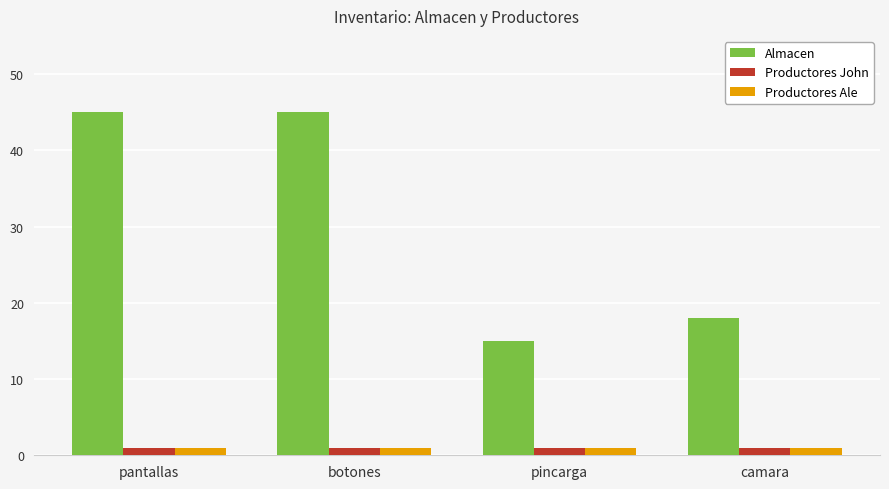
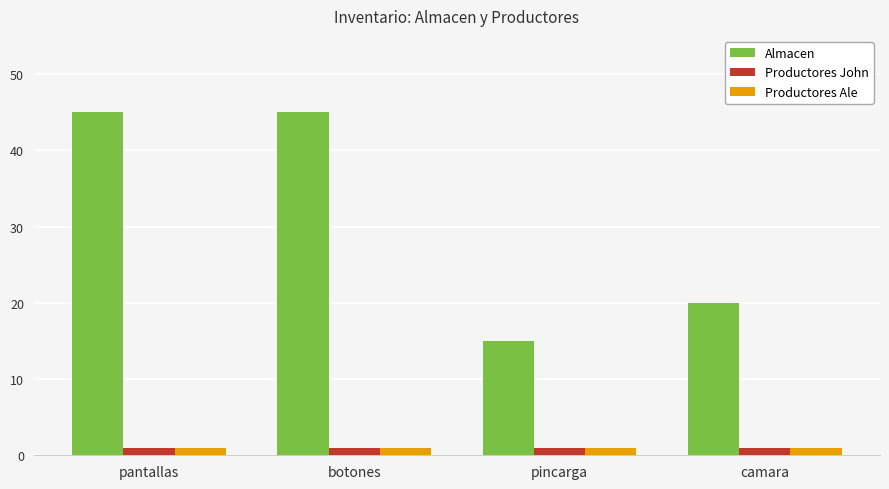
  {
    "Almacen": {
      "pantallas": 45,
      "botones": 45,
      "pincarga": 15,
-     "camara": 18
+     "camara": 20
    },
    "Productores John": {
      "pantallas": 1,
      "botones": 1,
      "pincarga": 1,
      "camara": 1
    },
    "Productores Ale": {
      "pantallas": 1,
      "botones": 1,
      "pincarga": 1,
      "camara": 1
    }
  }
